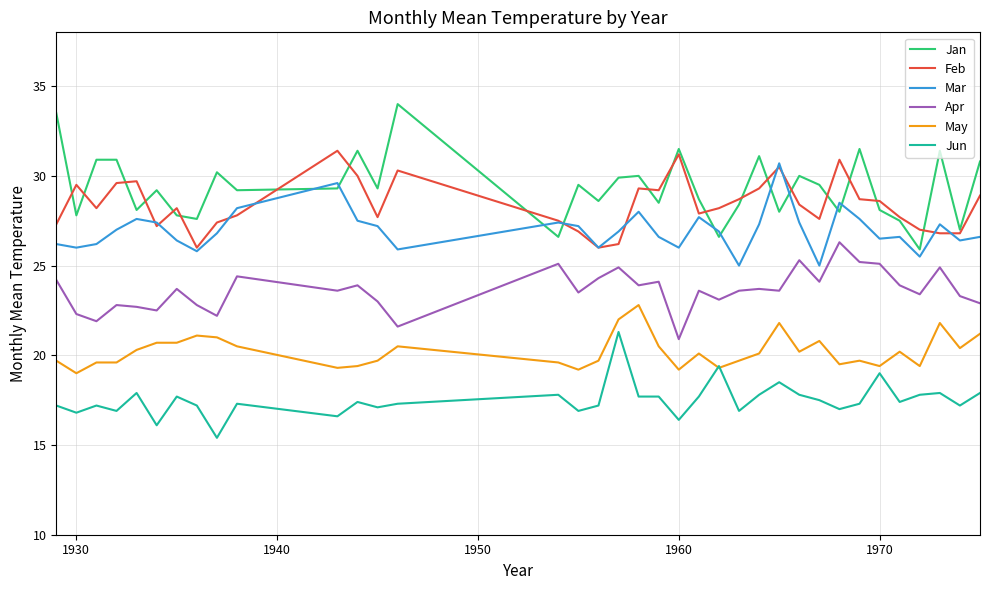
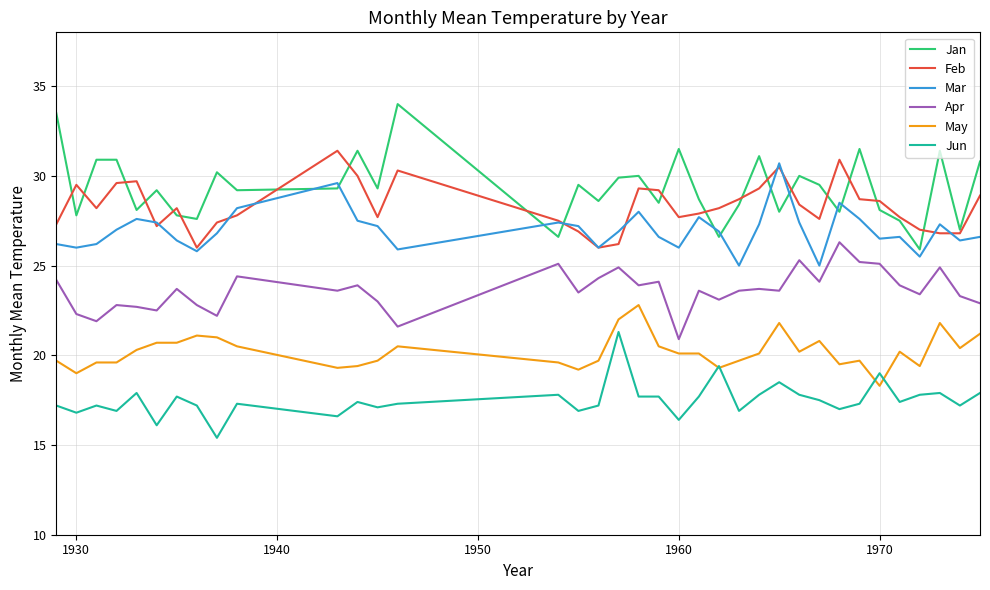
  {
    "Feb": {
      "1930": 29.5,
-     "1960": 31.2,
+     "1960": 27.7,
      "1970": 28.6
    },
    "Mar": {
      "1930": 26.0,
      "1960": 26.0,
      "1970": 26.5
    },
    "Apr": {
      "1930": 22.3,
      "1960": 20.9,
      "1970": 25.1
    },
    "May": {
      "1930": 19.0,
-     "1960": 19.2,
-     "1970": 19.4
+     "1960": 20.1,
+     "1970": 18.3
    }
  }
